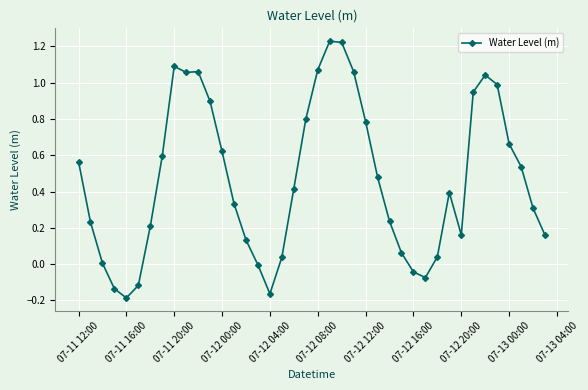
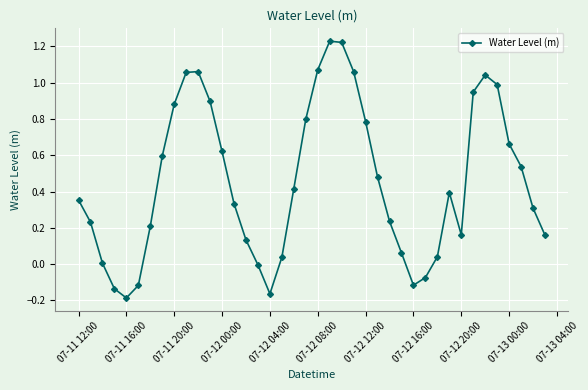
  {
-   "07-11 12:00": 0.57,
+   "07-11 12:00": 0.35,
    "07-11 16:00": -0.19,
-   "07-11 20:00": 1.09,
+   "07-11 20:00": 0.88,
    "07-12 00:00": 0.62,
    "07-12 04:00": -0.16,
    "07-12 08:00": 1.07,
    "07-12 12:00": 0.79,
-   "07-12 16:00": -0.04,
+   "07-12 16:00": -0.12,
    "07-12 20:00": 0.16,
    "07-13 00:00": 0.66
  }
